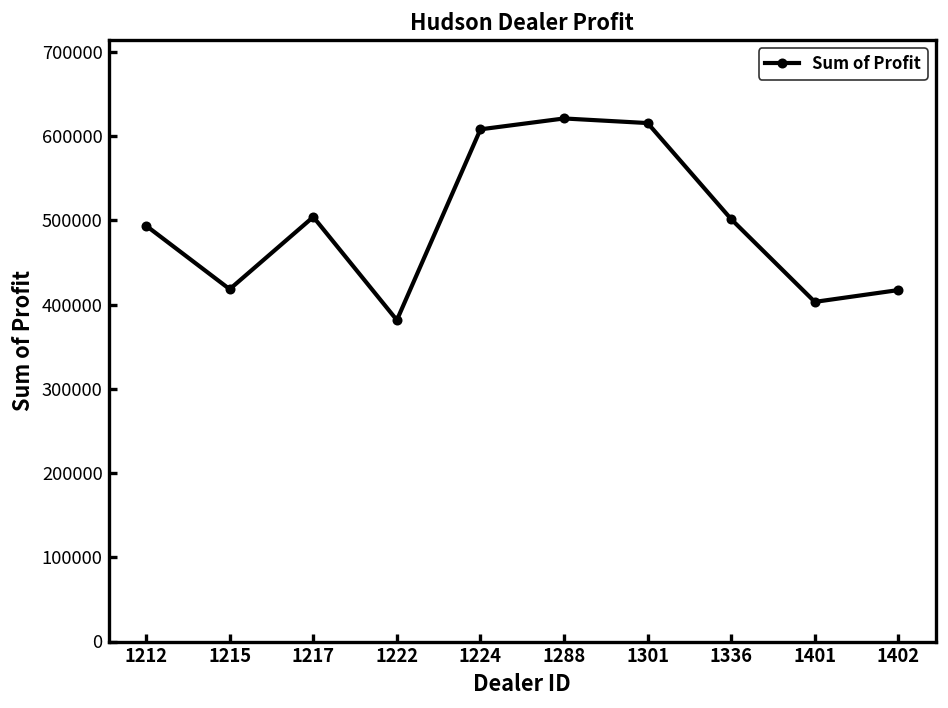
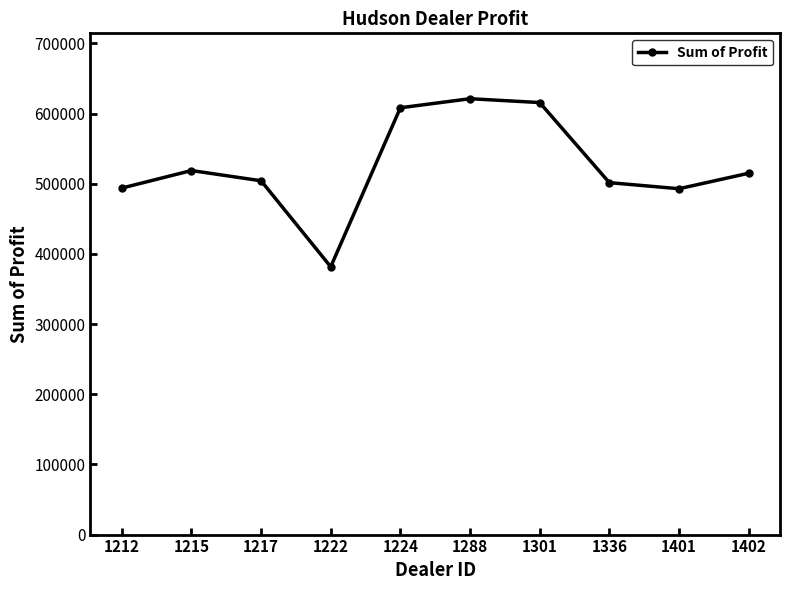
  {
    "1212": 490000,
-   "1215": 420000,
+   "1215": 520000,
    "1217": 500000,
    "1222": 380000,
    "1224": 610000,
    "1288": 620000,
    "1301": 620000,
    "1336": 500000,
-   "1401": 400000,
-   "1402": 420000
+   "1401": 490000,
+   "1402": 510000
  }
